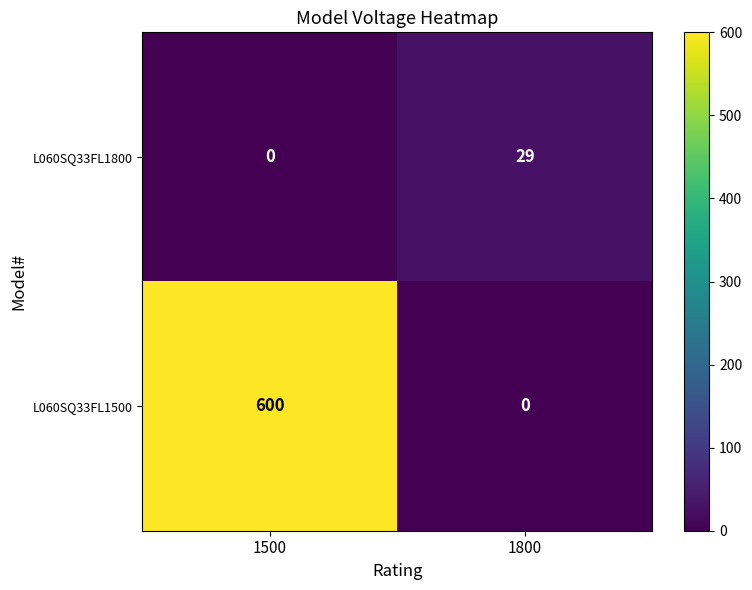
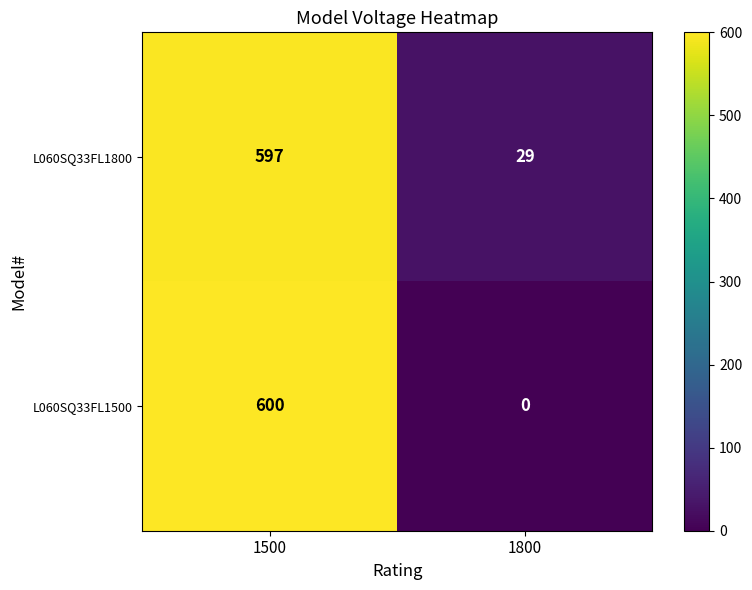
  {
    "L060SQ33FL1800": {
-     "1500": 0,
+     "1500": 597,
      "1800": 29
    },
    "L060SQ33FL1500": {
      "1500": 600,
      "1800": 0
    }
  }
